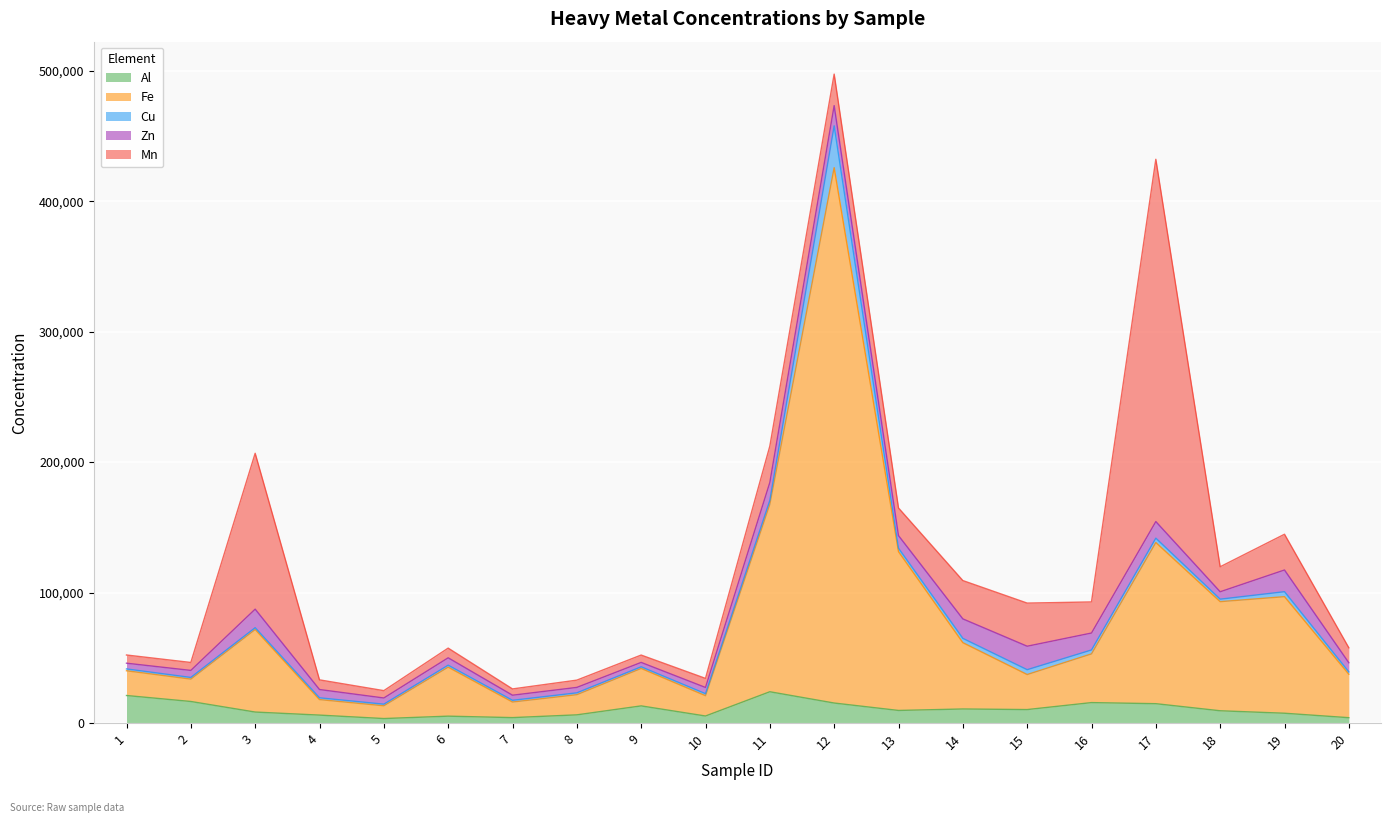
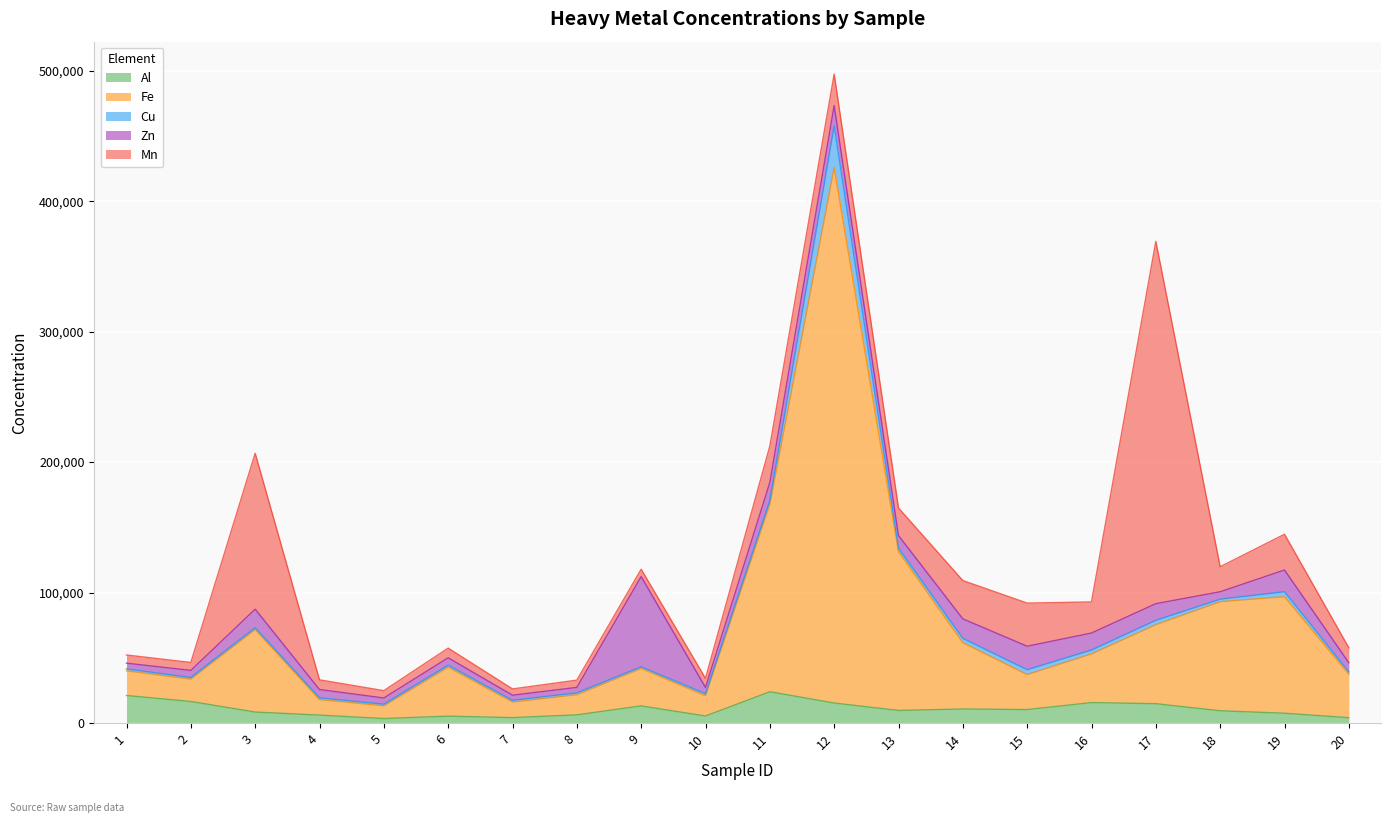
  {
    "Al": {
      "1": "21,000",
      "2": "17,000",
      "3": "8,000",
      "4": "6,000",
      "5": "3,000",
      "6": "5,000",
      "7": "4,000",
      "8": "6,000",
      "9": "13,000",
      "10": "5,000",
      "11": "24,000",
      "12": "15,000",
      "13": "10,000",
      "14": "11,000",
      "15": "10,000",
      "16": "16,000",
      "17": "15,000",
      "18": "9,000",
      "19": "8,000",
      "20": "4,000"
    },
    "Fe": {
      "11": "144,000",
      "12": "410,000",
      "13": "122,000",
      "14": "51,000",
      "15": "27,000",
      "16": "37,000",
-     "17": "124,000",
+     "17": "61,000",
      "19": "89,000"
    },
    "Cu": {
      "11": "3,000",
      "12": "32,000",
      "13": "3,000",
      "14": "3,000",
      "15": "4,000",
      "16": "3,000",
      "17": "3,000",
      "19": "4,000"
    },
    "Zn": {
      "1": "4,000",
      "2": "5,000",
      "3": "14,000",
      "4": "6,000",
      "5": "5,000",
      "6": "6,000",
      "7": "4,000",
      "8": "4,000",
-     "9": "3,000",
+     "9": "69,000",
      "10": "5,000",
      "11": "14,000",
      "12": "15,000",
      "13": "10,000",
      "14": "15,000",
      "15": "18,000",
      "16": "13,000",
      "17": "13,000",
      "18": "6,000",
      "19": "17,000",
      "20": "7,000"
    },
    "Mn": {
      "1": "6,000",
      "2": "6,000",
      "3": "119,000",
      "4": "7,000",
      "5": "6,000",
      "6": "7,000",
      "7": "5,000",
      "8": "6,000",
      "9": "6,000",
      "10": "7,000",
      "11": "28,000",
      "12": "24,000",
      "13": "21,000",
      "14": "29,000",
      "15": "33,000",
      "16": "24,000",
      "17": "278,000",
      "18": "19,000",
      "19": "27,000",
      "20": "11,000"
    }
  }
